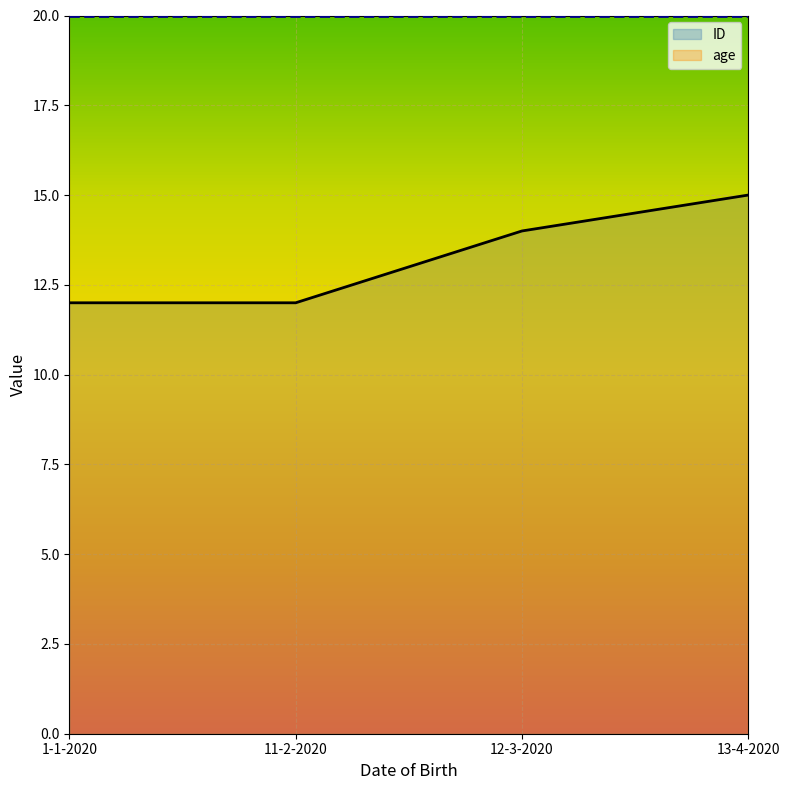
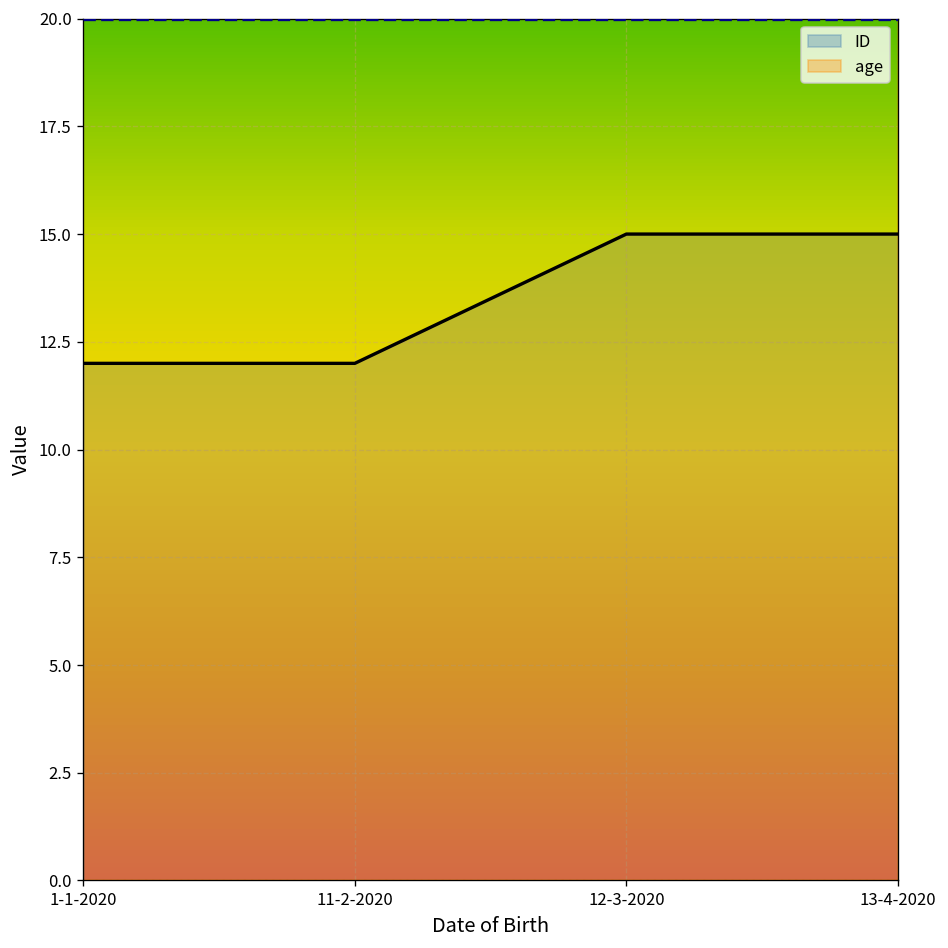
  {
    "ID": {
      "1-1-2020": 12,
      "11-2-2020": 12,
-     "12-3-2020": 14,
+     "12-3-2020": 15,
      "13-4-2020": 15
    },
    "age": {
      "1-1-2020": 20,
      "11-2-2020": 20,
      "12-3-2020": 20,
      "13-4-2020": 20
    }
  }
